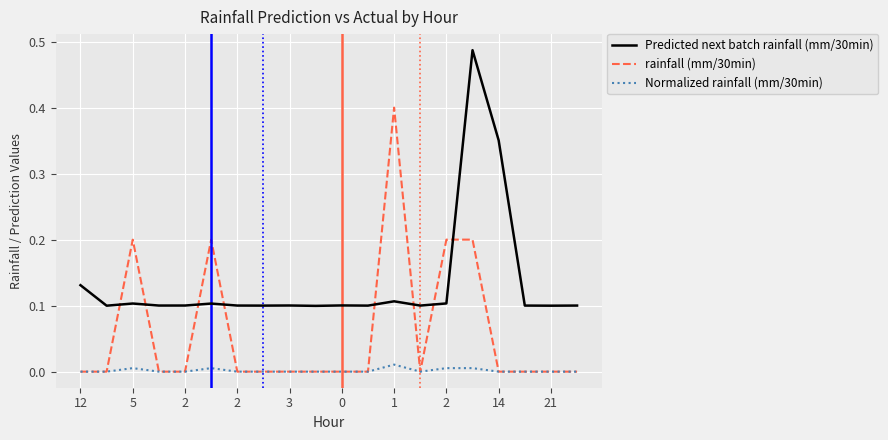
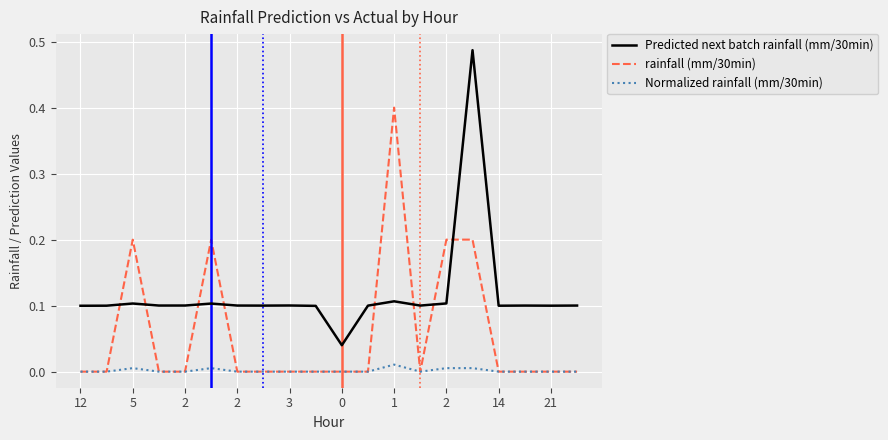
  {
    "Predicted next batch rainfall (mm/30min)": {
-     "12": 0.13,
-     "0": 0.10,
-     "14": 0.35,
+     "12": 0.10,
+     "0": 0.04,
+     "14": 0.10,
      "21": 0.10
    }
  }
